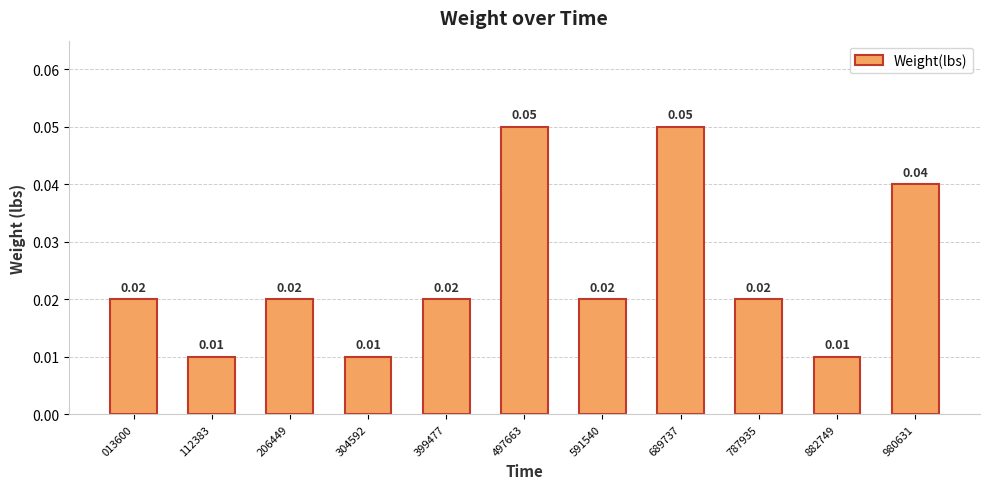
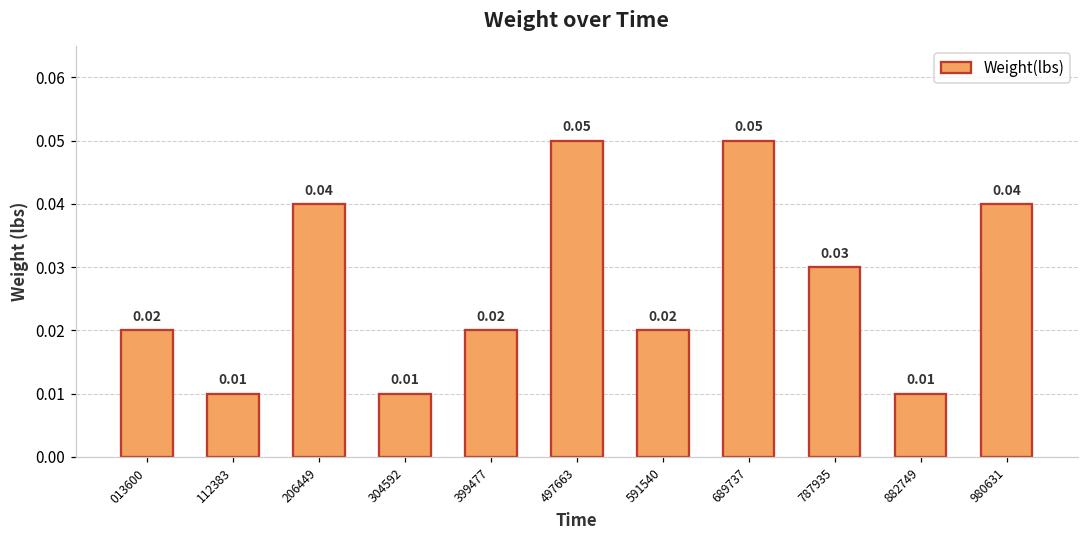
  {
    "013600": 0.02,
    "112383": 0.01,
-   "206449": 0.02,
+   "206449": 0.04,
    "304592": 0.01,
    "399477": 0.02,
    "497663": 0.05,
    "591540": 0.02,
    "689737": 0.05,
-   "787935": 0.02,
+   "787935": 0.03,
    "882749": 0.01,
    "980631": 0.04
  }
